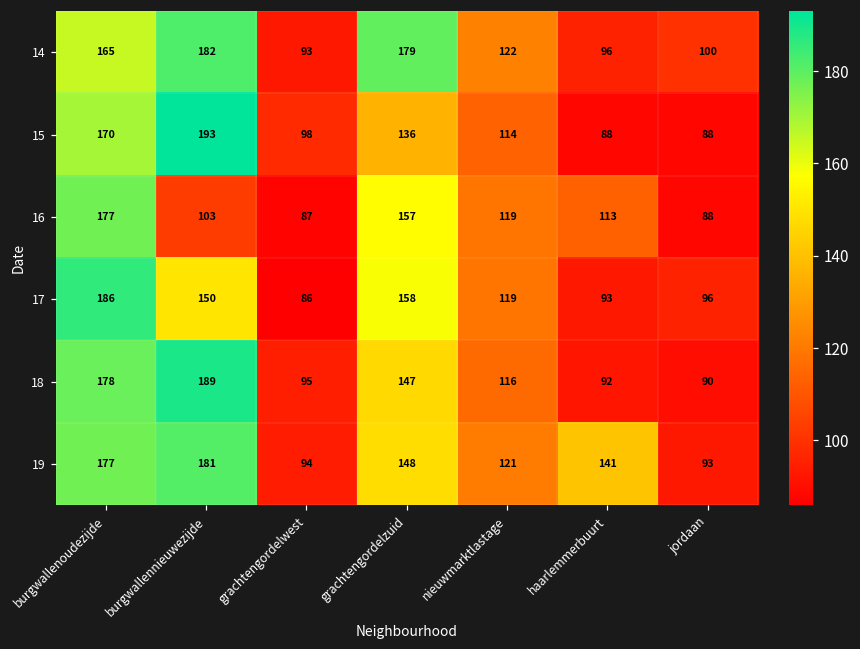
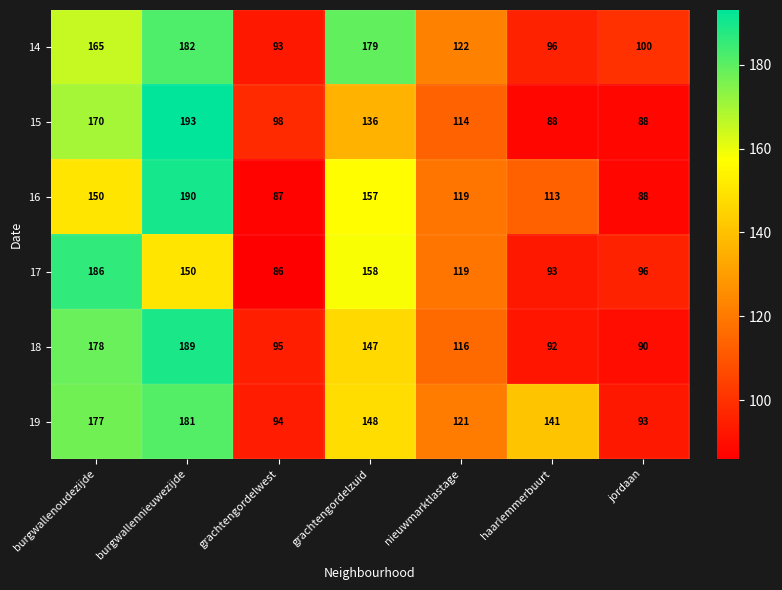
  {
    "14": {
      "burgwallenoudezijde": 165,
      "burgwallennieuwezijde": 182,
      "grachtengordelwest": 93,
      "grachtengordelzuid": 179,
      "nieuwmarktlastage": 122,
      "haarlemmerbuurt": 96,
      "jordaan": 100
    },
    "15": {
      "burgwallenoudezijde": 170,
      "burgwallennieuwezijde": 193,
      "grachtengordelwest": 98,
      "grachtengordelzuid": 136,
      "nieuwmarktlastage": 114,
      "haarlemmerbuurt": 88,
      "jordaan": 88
    },
    "16": {
-     "burgwallenoudezijde": 177,
-     "burgwallennieuwezijde": 103,
+     "burgwallenoudezijde": 150,
+     "burgwallennieuwezijde": 190,
      "grachtengordelwest": 87,
      "grachtengordelzuid": 157,
      "nieuwmarktlastage": 119,
      "haarlemmerbuurt": 113,
      "jordaan": 88
    },
    "17": {
      "burgwallenoudezijde": 186,
      "burgwallennieuwezijde": 150,
      "grachtengordelwest": 86,
      "grachtengordelzuid": 158,
      "nieuwmarktlastage": 119,
      "haarlemmerbuurt": 93,
      "jordaan": 96
    },
    "18": {
      "burgwallenoudezijde": 178,
      "burgwallennieuwezijde": 189,
      "grachtengordelwest": 95,
      "grachtengordelzuid": 147,
      "nieuwmarktlastage": 116,
      "haarlemmerbuurt": 92,
      "jordaan": 90
    },
    "19": {
      "burgwallenoudezijde": 177,
      "burgwallennieuwezijde": 181,
      "grachtengordelwest": 94,
      "grachtengordelzuid": 148,
      "nieuwmarktlastage": 121,
      "haarlemmerbuurt": 141,
      "jordaan": 93
    }
  }
